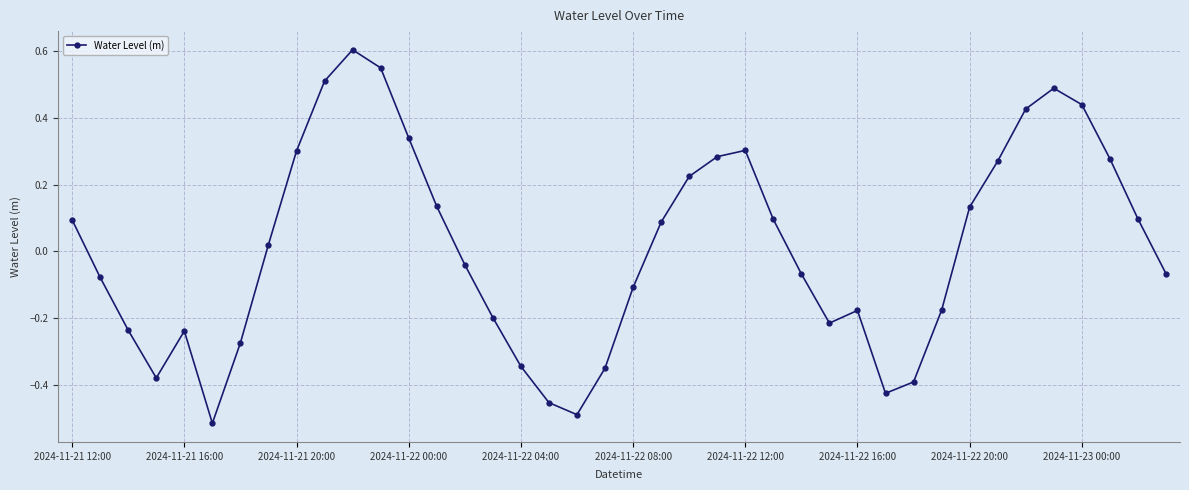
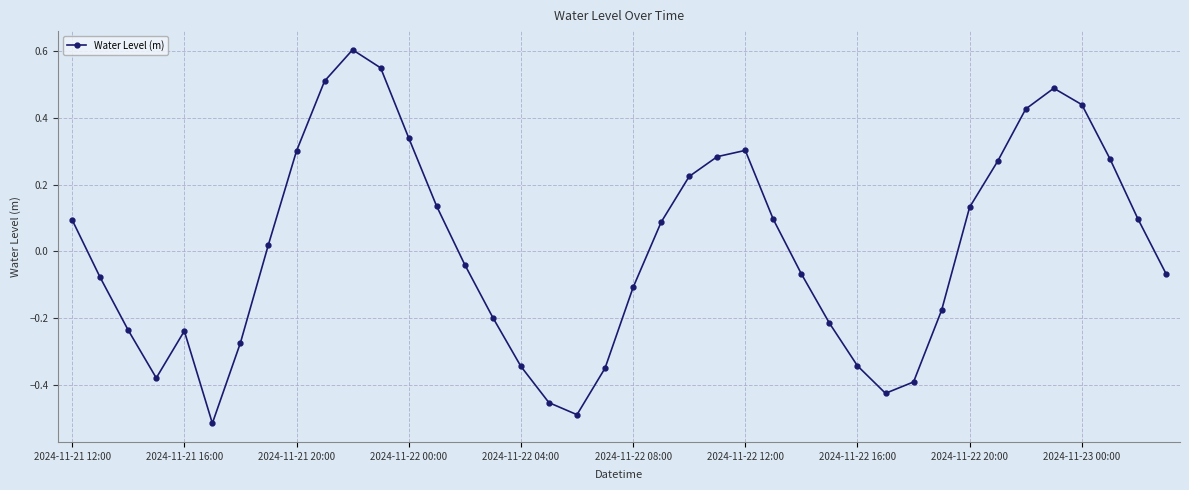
  {
    "2024-11-21 12:00": 0.09,
    "2024-11-21 16:00": -0.24,
    "2024-11-21 20:00": 0.30,
    "2024-11-22 00:00": 0.34,
    "2024-11-22 04:00": -0.34,
    "2024-11-22 08:00": -0.11,
    "2024-11-22 12:00": 0.30,
-   "2024-11-22 16:00": -0.18,
+   "2024-11-22 16:00": -0.34,
    "2024-11-22 20:00": 0.13,
    "2024-11-23 00:00": 0.44
  }
